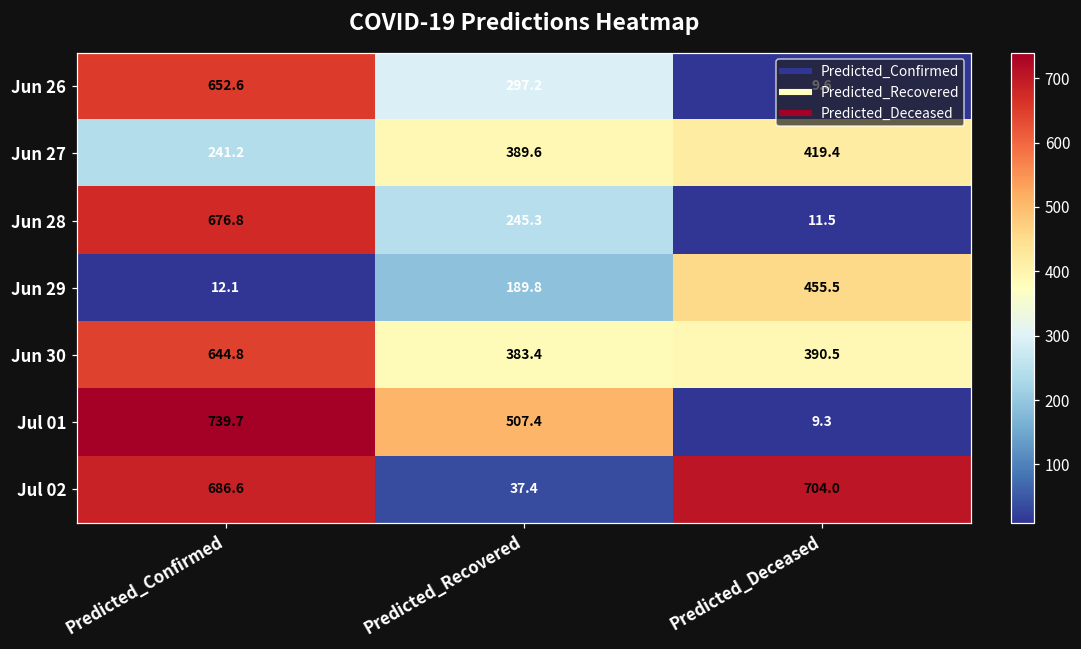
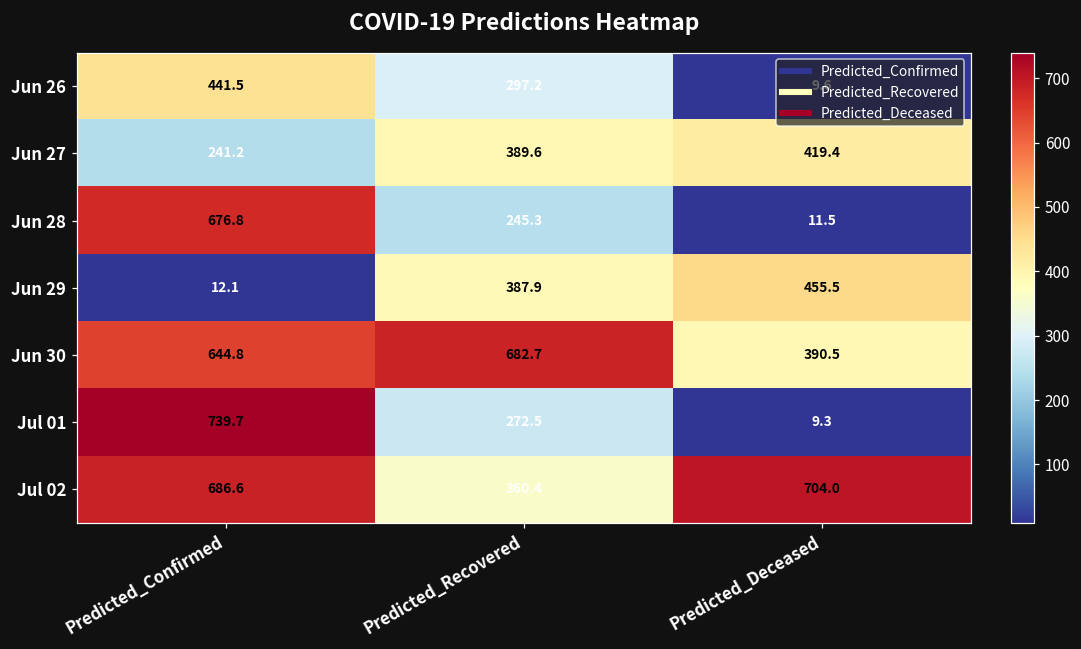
  {
    "Jun 26": {
-     "Predicted_Confirmed": 652.6
+     "Predicted_Confirmed": 441.5
    },
    "Jun 27": {
      "Predicted_Confirmed": 241.2,
      "Predicted_Recovered": 389.6,
      "Predicted_Deceased": 419.4
    },
    "Jun 28": {
      "Predicted_Confirmed": 676.8,
      "Predicted_Recovered": 245.3,
      "Predicted_Deceased": 11.5
    },
    "Jun 29": {
      "Predicted_Confirmed": 12.1,
-     "Predicted_Recovered": 189.8,
+     "Predicted_Recovered": 387.9,
      "Predicted_Deceased": 455.5
    },
    "Jun 30": {
      "Predicted_Confirmed": 644.8,
-     "Predicted_Recovered": 383.4,
+     "Predicted_Recovered": 682.7,
      "Predicted_Deceased": 390.5
    },
    "Jul 01": {
      "Predicted_Confirmed": 739.7,
-     "Predicted_Recovered": 507.4,
+     "Predicted_Recovered": 272.5,
      "Predicted_Deceased": 9.3
    },
    "Jul 02": {
      "Predicted_Confirmed": 686.6,
-     "Predicted_Recovered": 37.4,
+     "Predicted_Recovered": 360.4,
      "Predicted_Deceased": 704.0
    }
  }
